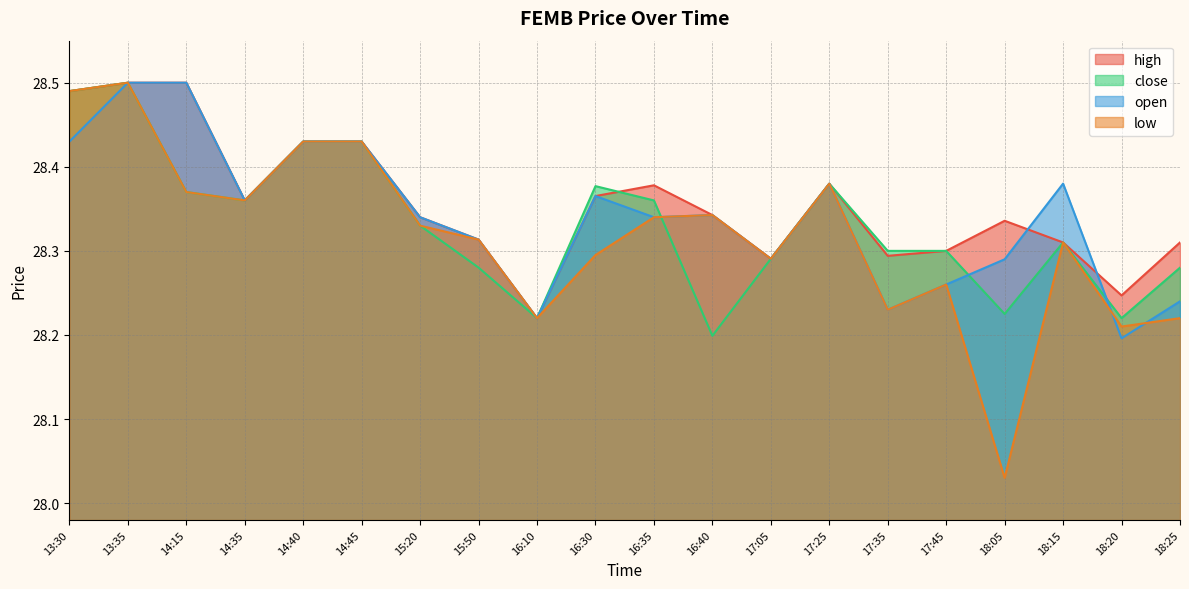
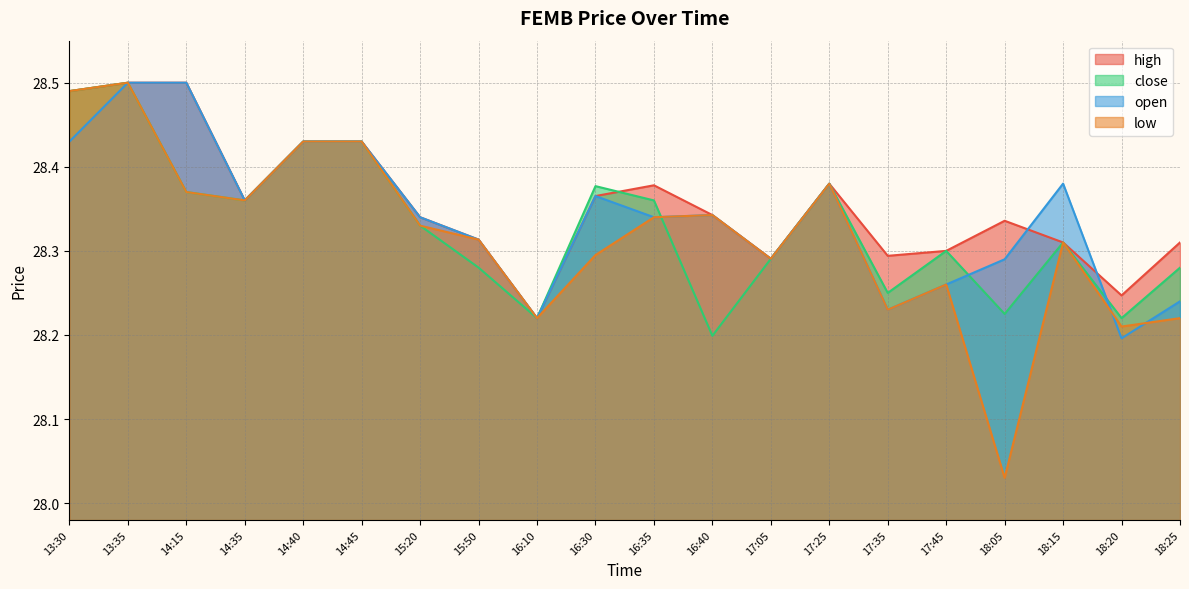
  {
    "close": {
      "15:50": 28.28,
      "16:30": 28.38,
      "16:35": 28.36,
      "16:40": 28.20,
-     "17:35": 28.30,
+     "17:35": 28.25,
      "18:05": 28.23,
      "18:20": 28.22,
      "18:25": 28.28
    },
    "open": {
      "13:30": 28.43,
      "18:05": 28.29,
      "18:15": 28.38,
      "18:20": 28.20,
      "18:25": 28.24
    }
  }
